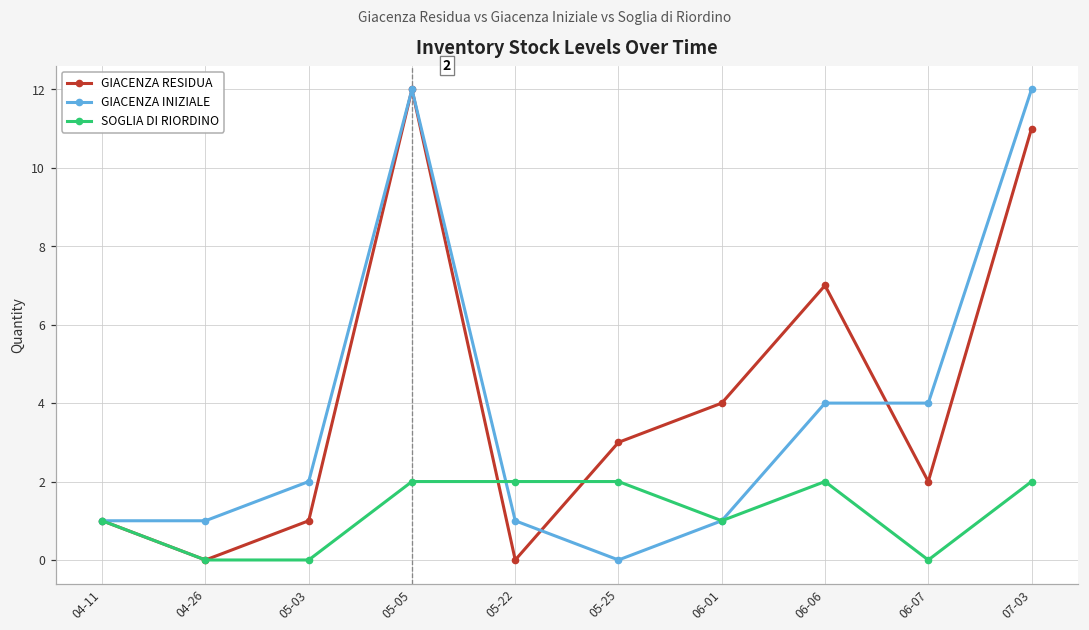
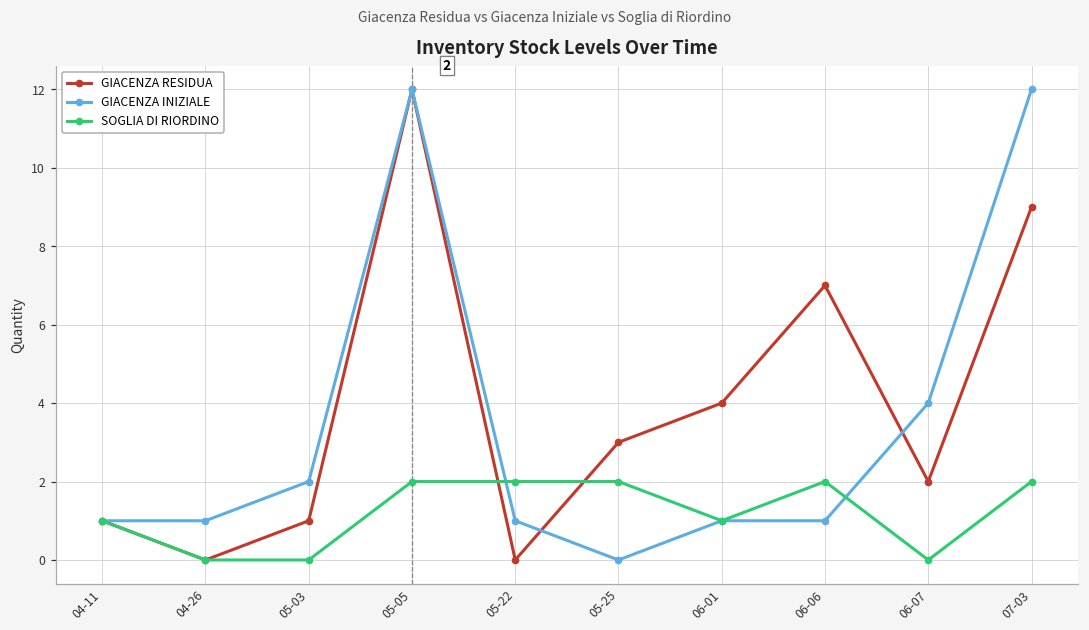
  {
    "GIACENZA RESIDUA": {
      "05-03": 1,
      "05-22": 0,
      "05-25": 3,
      "06-01": 4,
      "06-06": 7,
      "06-07": 2,
-     "07-03": 11
+     "07-03": 9
    },
    "GIACENZA INIZIALE": {
      "04-26": 1,
      "05-03": 2,
      "05-22": 1,
      "05-25": 0,
-     "06-06": 4,
+     "06-06": 1,
      "06-07": 4,
      "07-03": 12
    },
    "SOGLIA DI RIORDINO": {
      "05-03": 0,
      "05-05": 2,
      "05-22": 2,
      "05-25": 2,
      "06-06": 2,
      "06-07": 0,
      "07-03": 2
    }
  }
